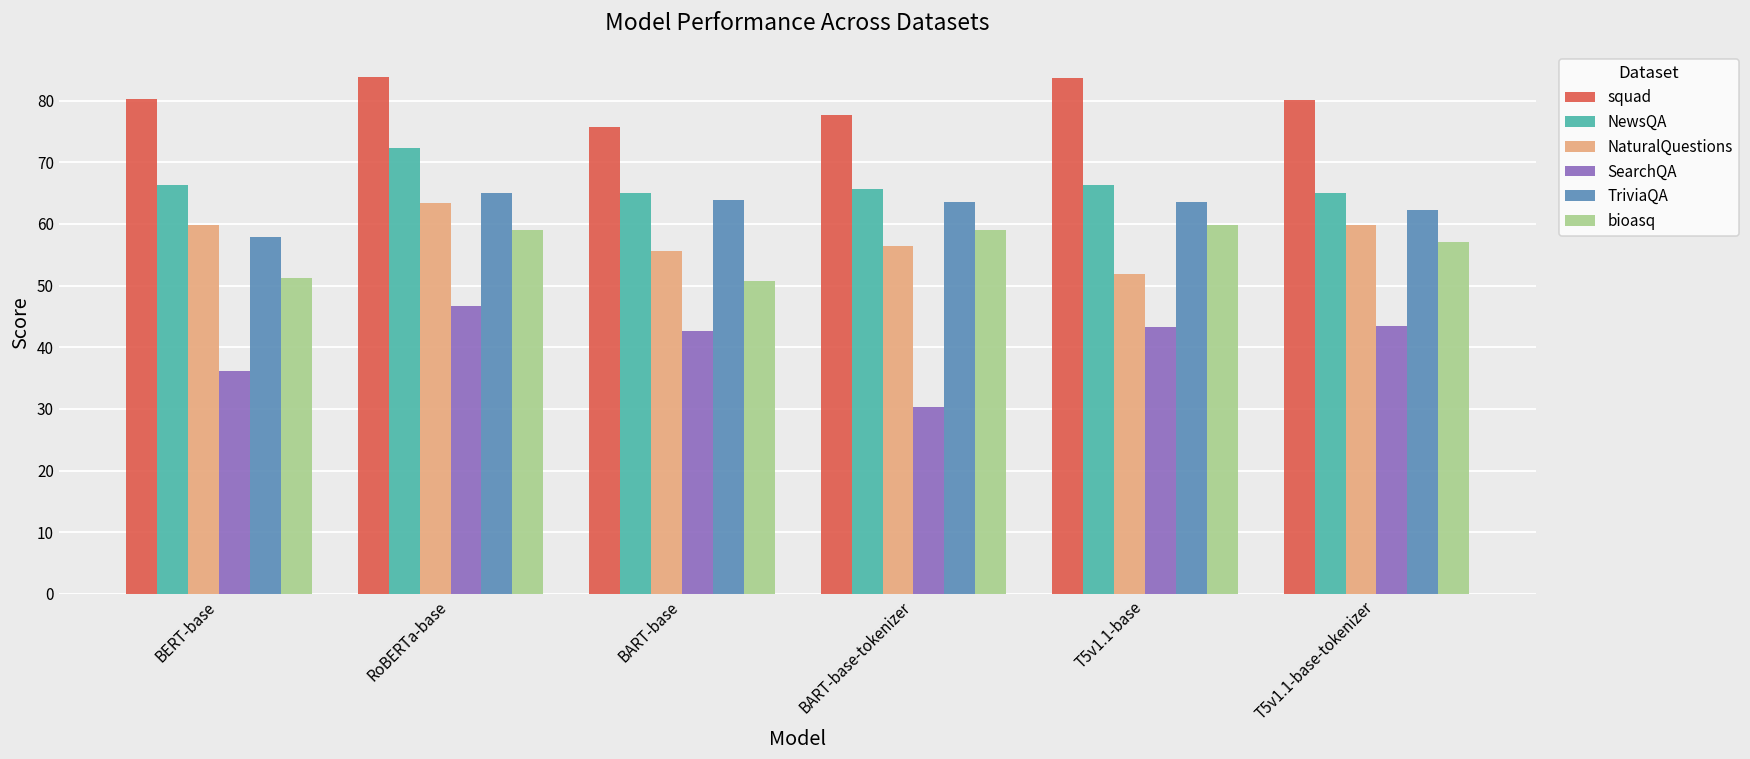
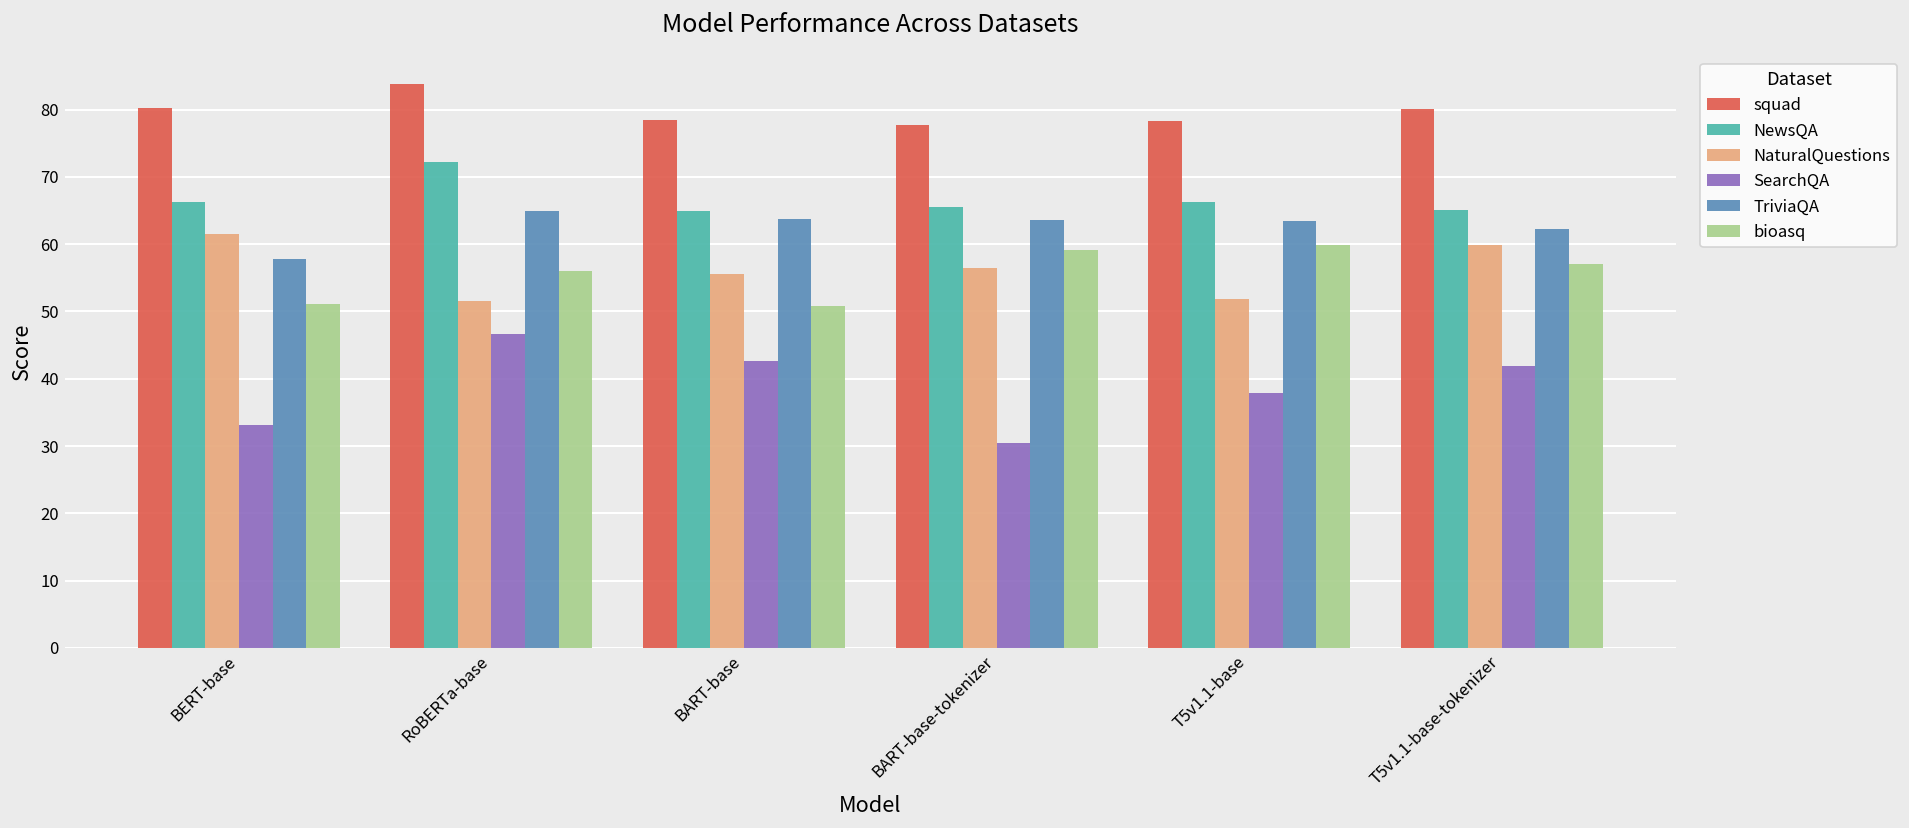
  {
    "squad": {
      "BERT-base": 80,
      "RoBERTa-base": 84,
-     "BART-base": 76,
+     "BART-base": 78,
      "BART-base-tokenizer": 78,
-     "T5v1.1-base": 84,
+     "T5v1.1-base": 78,
      "T5v1.1-base-tokenizer": 80
    },
    "NaturalQuestions": {
-     "BERT-base": 60,
-     "RoBERTa-base": 63,
+     "BERT-base": 62,
+     "RoBERTa-base": 52,
      "BART-base": 56,
      "BART-base-tokenizer": 56,
      "T5v1.1-base": 52,
      "T5v1.1-base-tokenizer": 60
    },
    "SearchQA": {
-     "BERT-base": 36,
+     "BERT-base": 33,
      "RoBERTa-base": 47,
      "BART-base": 43,
      "BART-base-tokenizer": 30,
-     "T5v1.1-base": 43,
-     "T5v1.1-base-tokenizer": 44
+     "T5v1.1-base": 38,
+     "T5v1.1-base-tokenizer": 42
    },
    "bioasq": {
      "BERT-base": 51,
-     "RoBERTa-base": 59,
+     "RoBERTa-base": 56,
      "BART-base": 51,
      "BART-base-tokenizer": 59,
      "T5v1.1-base": 60,
      "T5v1.1-base-tokenizer": 57
    }
  }
